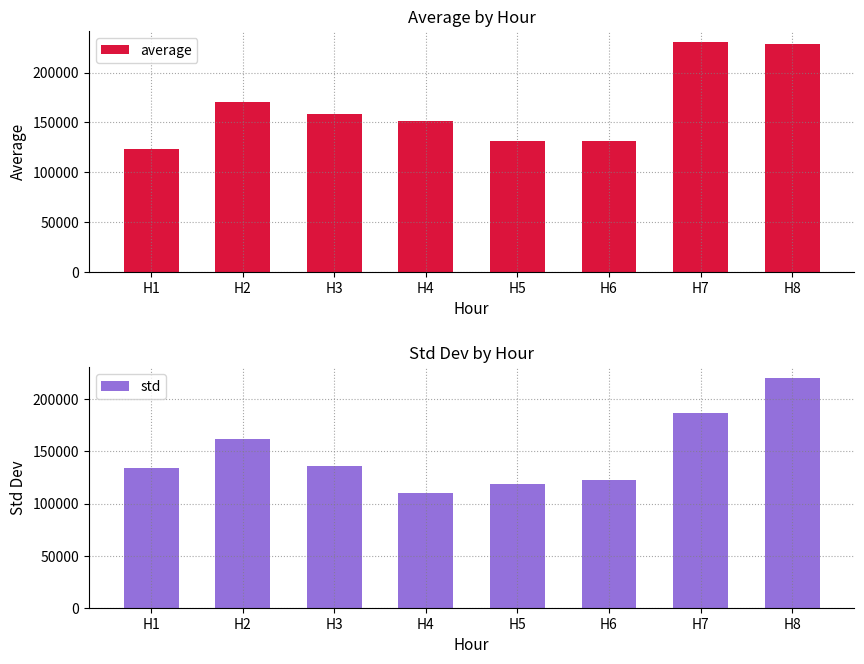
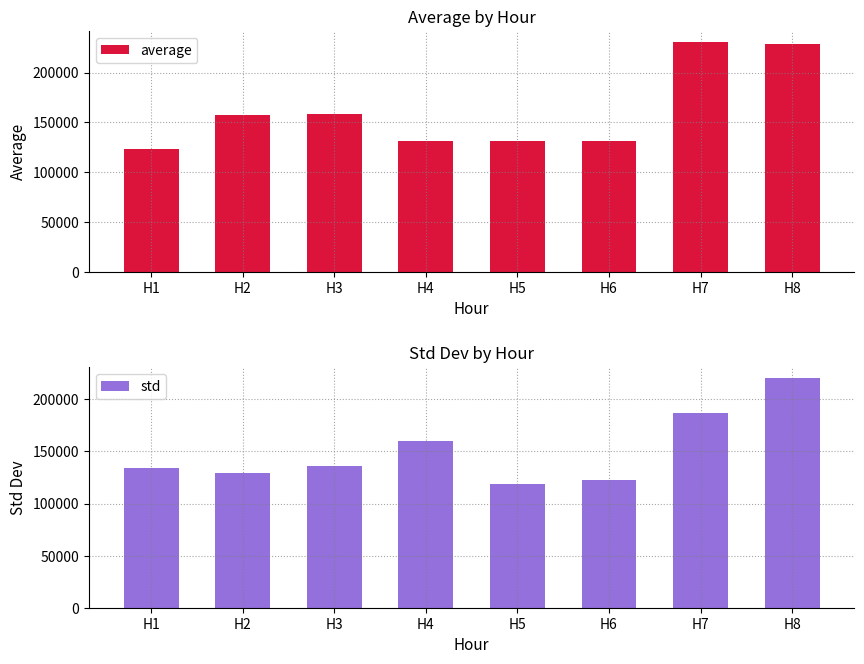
  {
    "Average by Hour": {
      "H1": 120000,
-     "H2": 170000,
+     "H2": 160000,
      "H3": 160000,
-     "H4": 150000,
+     "H4": 130000,
      "H5": 130000,
      "H6": 130000,
      "H7": 230000,
      "H8": 230000
    },
    "Std Dev by Hour": {
      "H1": 134000,
-     "H2": 162000,
+     "H2": 129000,
      "H3": 136000,
-     "H4": 110000,
+     "H4": 160000,
      "H5": 119000,
      "H6": 123000,
      "H7": 187000,
      "H8": 220000
    }
  }
